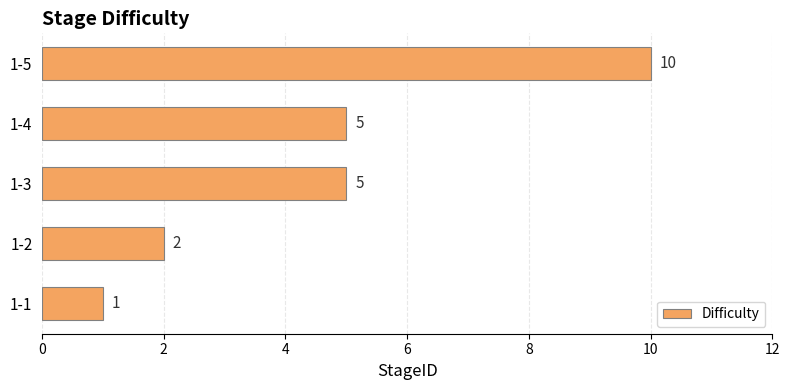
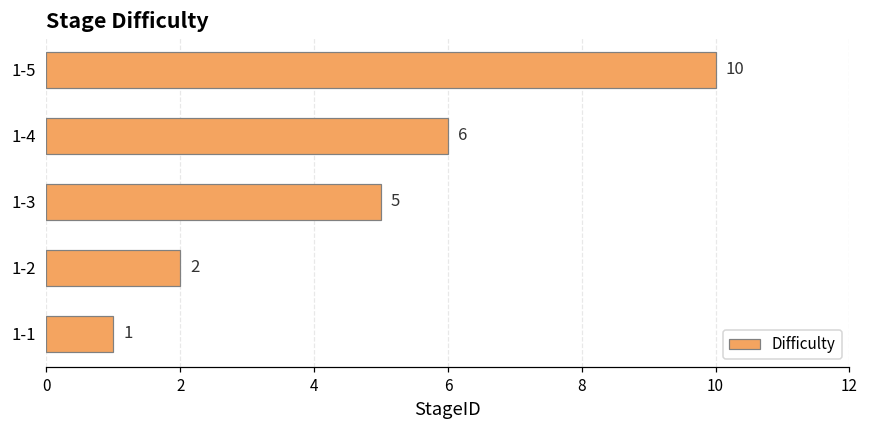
  {
    "1-5": 10,
-   "1-4": 5,
+   "1-4": 6,
    "1-3": 5,
    "1-2": 2,
    "1-1": 1
  }
